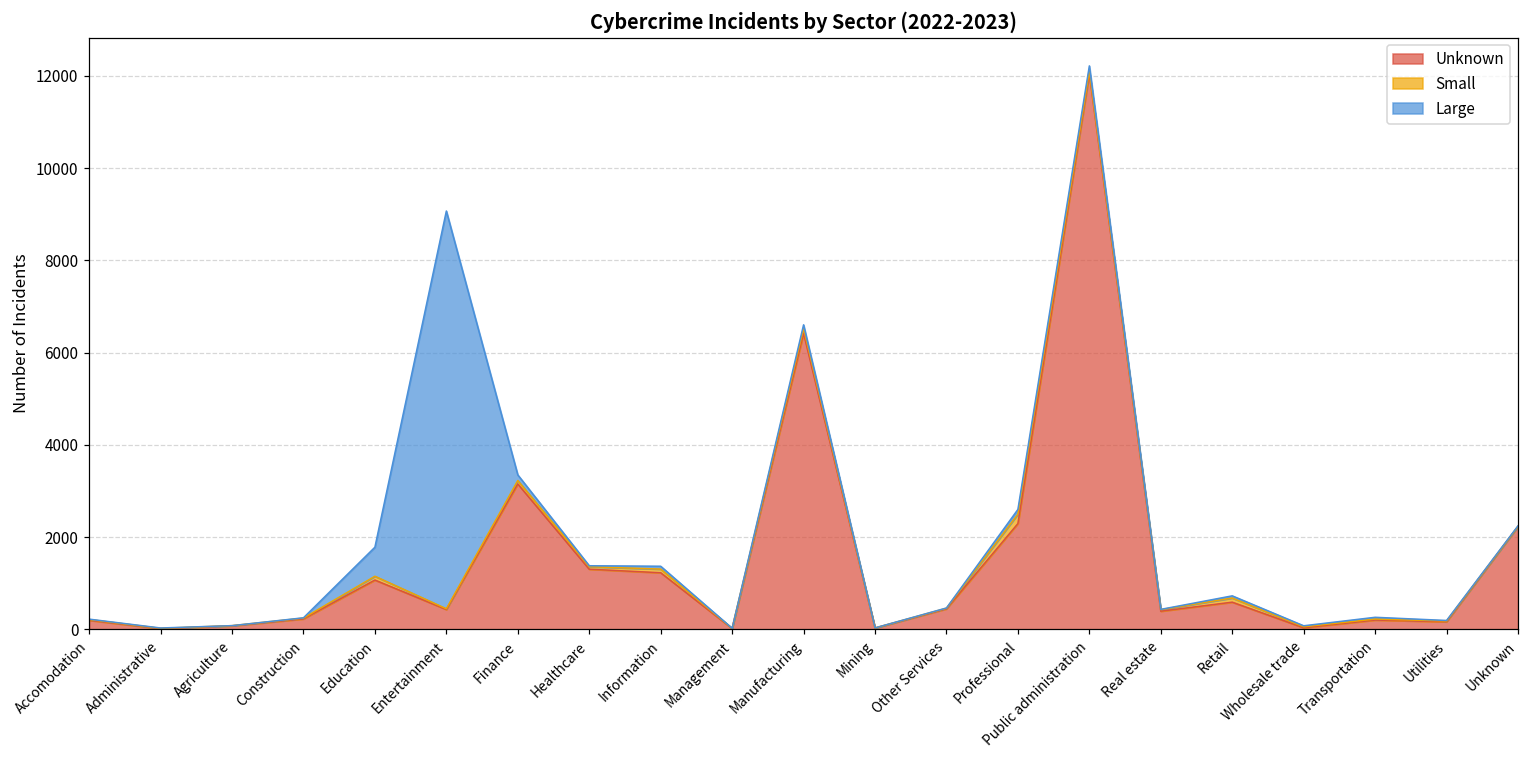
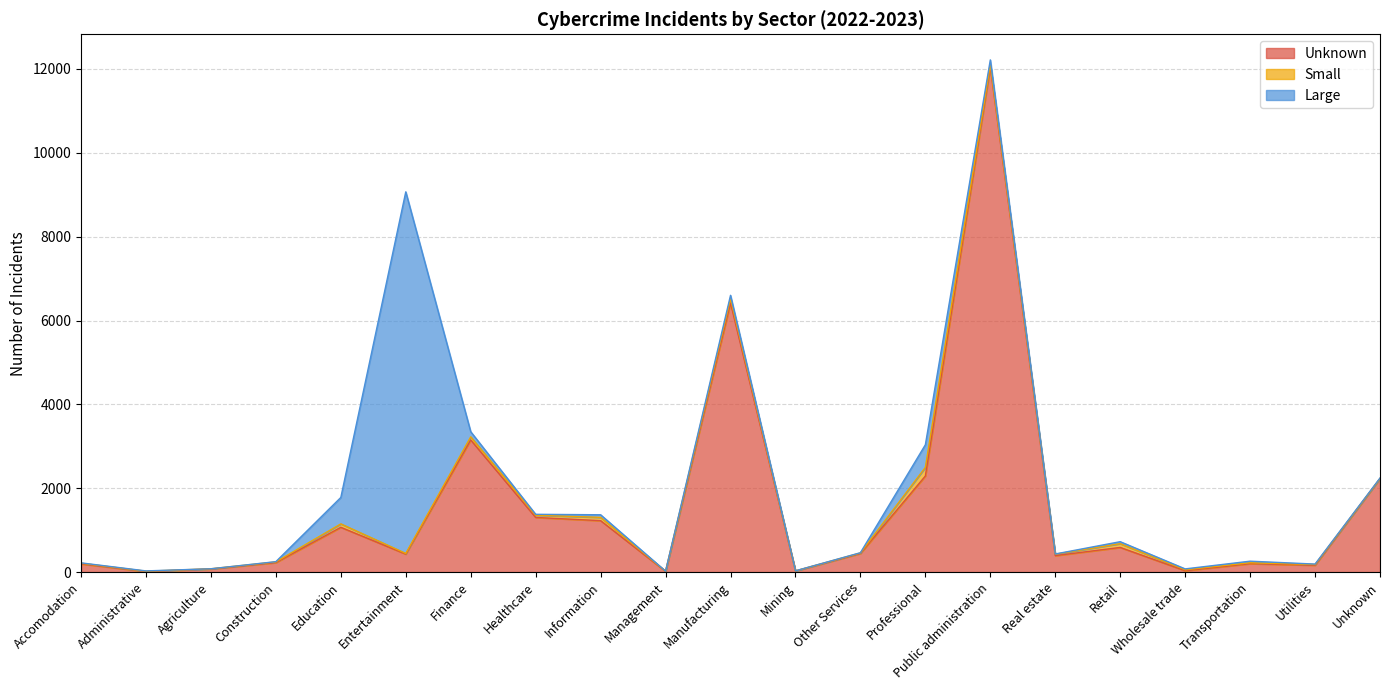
  {
    "Unknown": {
      "Education": 1100,
      "Finance": 3200,
      "Information": 1200,
      "Manufacturing": 6400,
      "Professional": 2300,
      "Retail": 600
    },
    "Small": {
      "Education": 100,
      "Finance": 100,
      "Information": 100,
      "Manufacturing": 100,
      "Professional": 200
    },
    "Large": {
      "Education": 600,
      "Entertainment": 8600,
      "Finance": 100,
      "Information": 100,
      "Manufacturing": 100,
-     "Professional": 100,
+     "Professional": 500,
      "Public administration": 100
    }
  }
